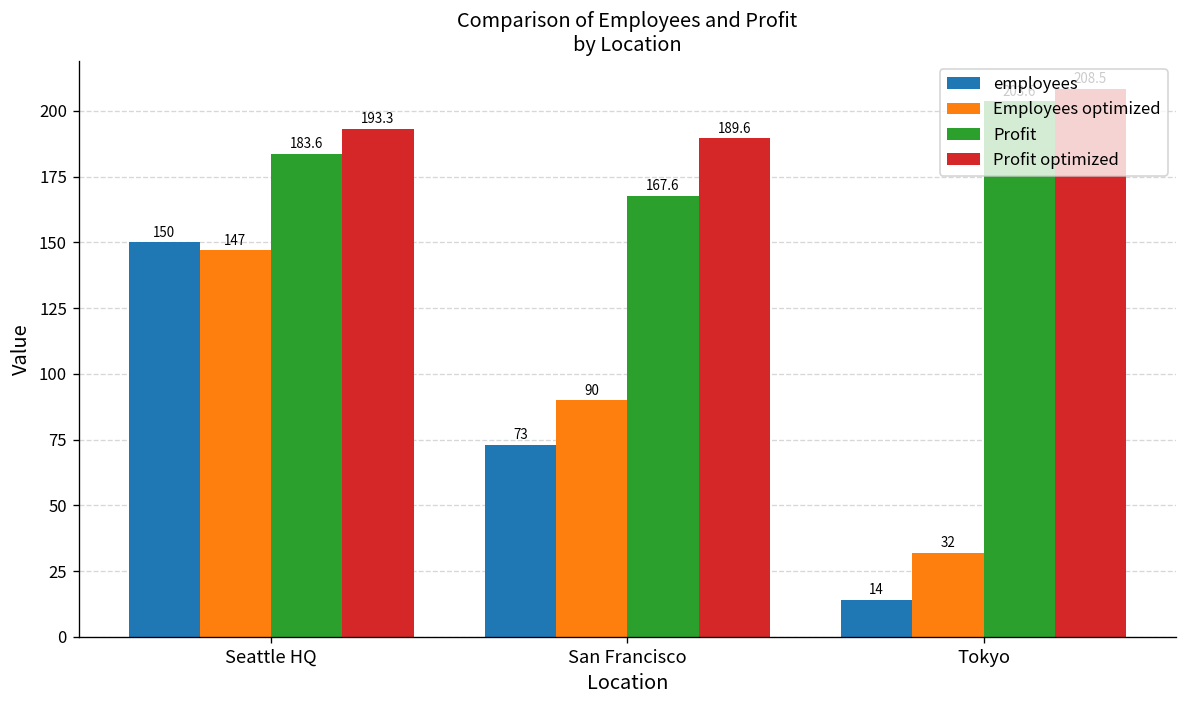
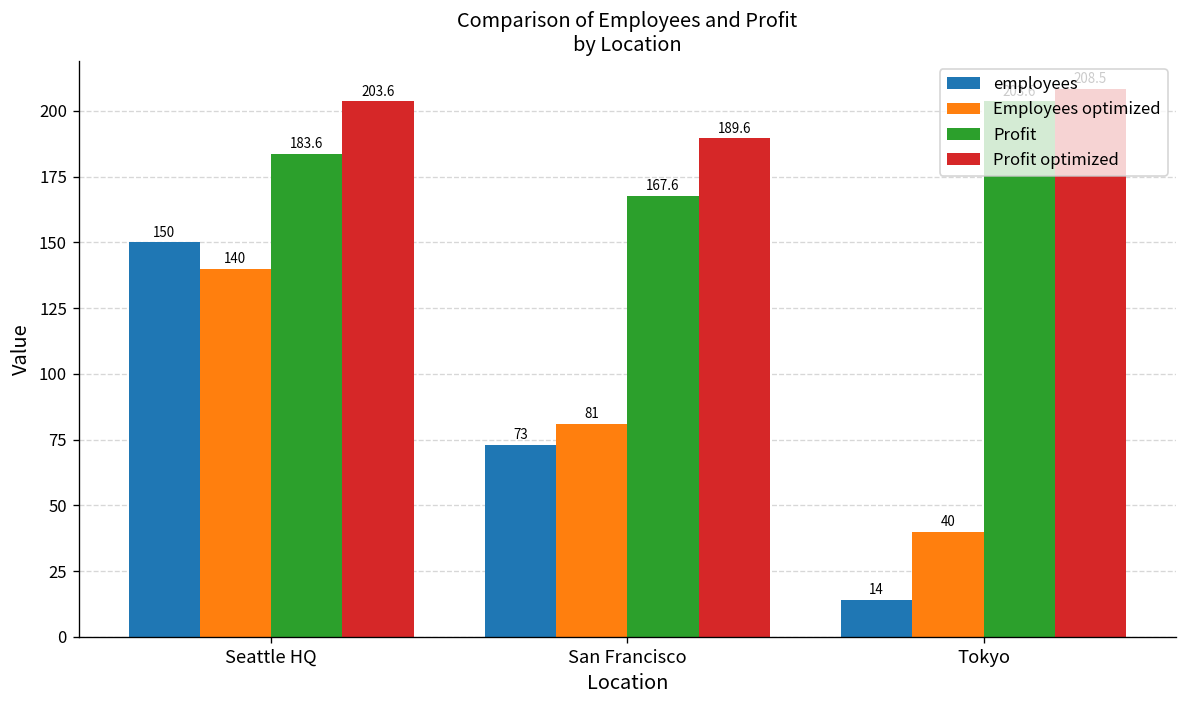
  {
    "employees": {
      "Seattle HQ": 150,
      "San Francisco": 73,
      "Tokyo": 14
    },
    "Employees optimized": {
-     "Seattle HQ": 147,
-     "San Francisco": 90,
-     "Tokyo": 32
+     "Seattle HQ": 140,
+     "San Francisco": 81,
+     "Tokyo": 40
    },
    "Profit": {
      "Seattle HQ": 183.6,
      "San Francisco": 167.6
    },
    "Profit optimized": {
-     "Seattle HQ": 193.3,
+     "Seattle HQ": 203.6,
      "San Francisco": 189.6
    }
  }
